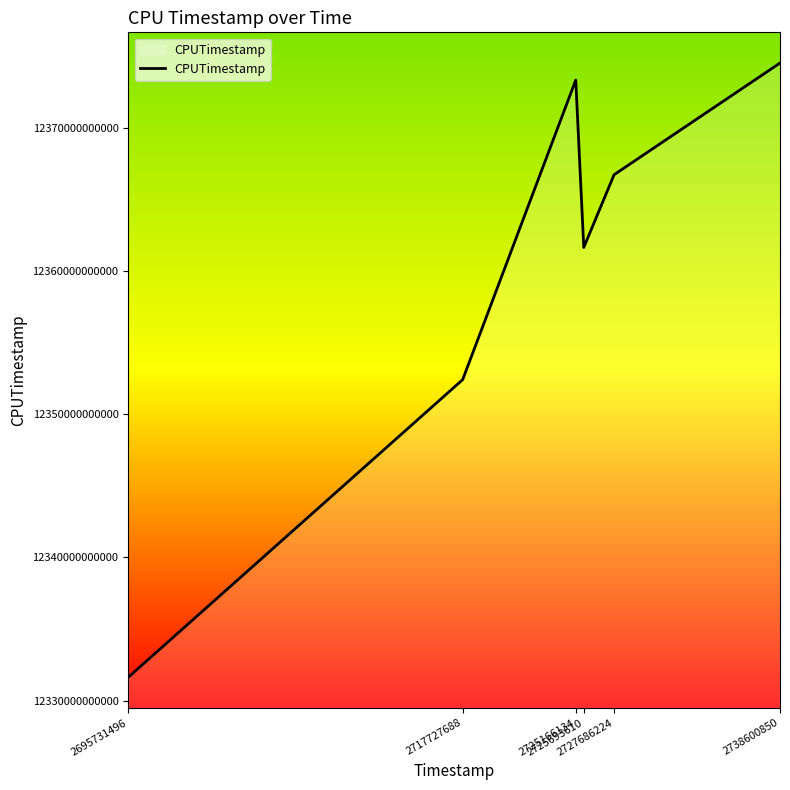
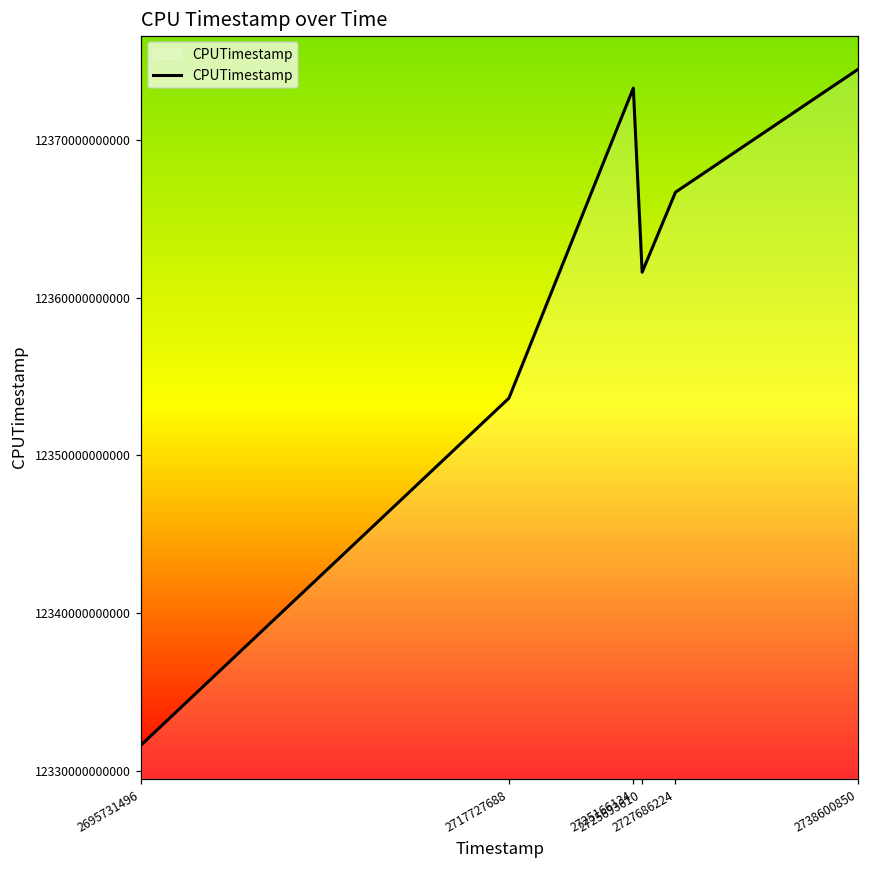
  {
    "2695731496": 12331600000000,
-   "2717727688": 12352400000000,
+   "2717727688": 12353600000000,
    "2725166134": 12373300000000,
    "2725693610": 12361600000000,
    "2727686224": 12366700000000,
    "2738600850": 12374500000000
  }
